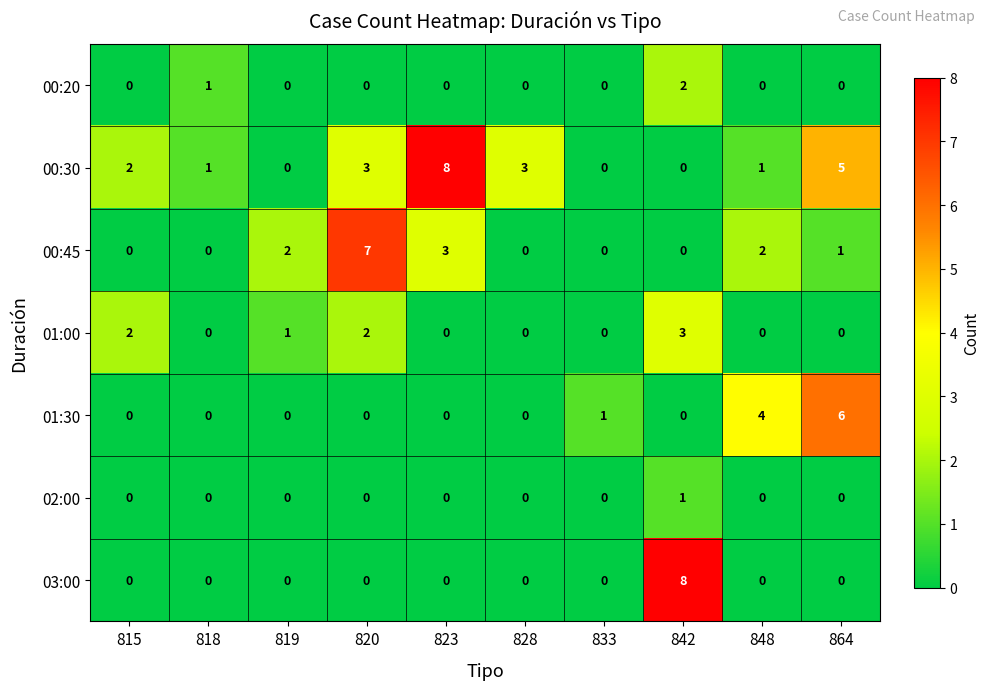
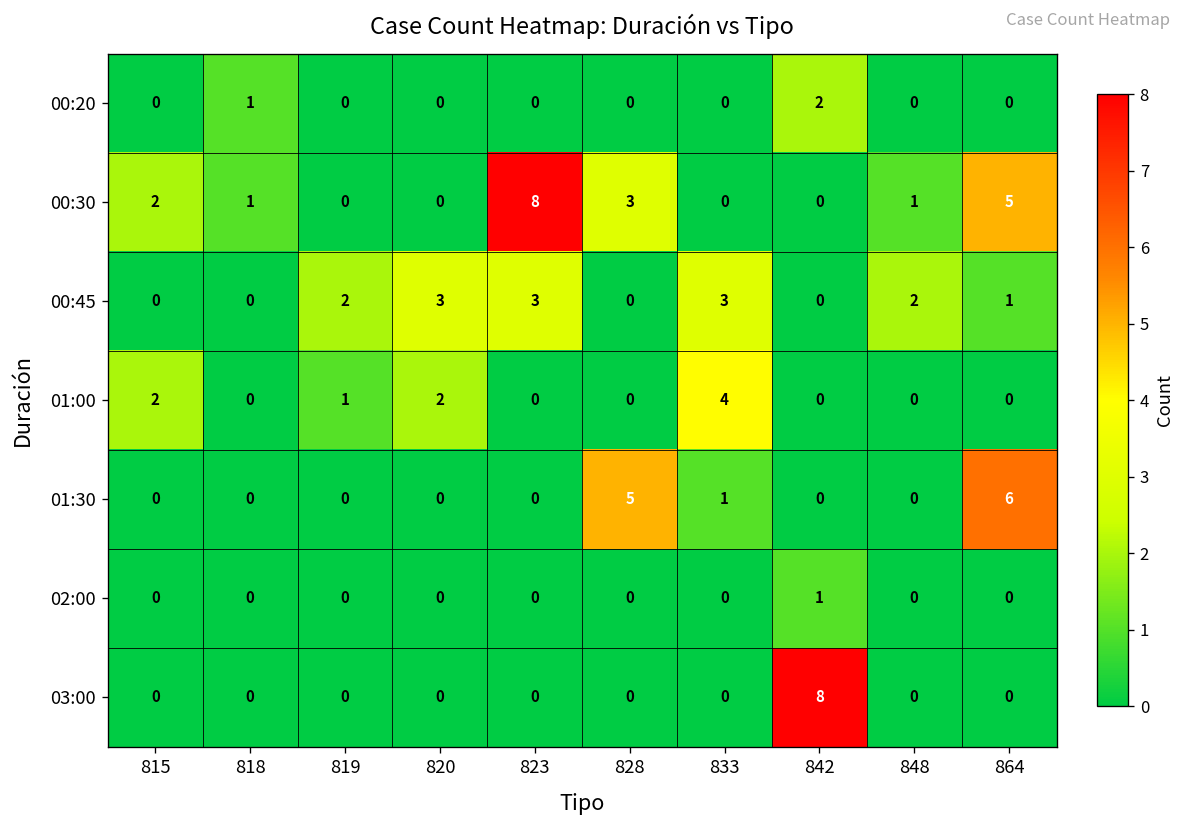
  {
    "00:20": {
      "815": 0,
      "818": 1,
      "819": 0,
      "820": 0,
      "823": 0,
      "828": 0,
      "833": 0,
      "842": 2,
      "848": 0,
      "864": 0
    },
    "00:30": {
      "815": 2,
      "818": 1,
      "819": 0,
-     "820": 3,
+     "820": 0,
      "823": 8,
      "828": 3,
      "833": 0,
      "842": 0,
      "848": 1,
      "864": 5
    },
    "00:45": {
      "815": 0,
      "818": 0,
      "819": 2,
-     "820": 7,
+     "820": 3,
      "823": 3,
      "828": 0,
-     "833": 0,
+     "833": 3,
      "842": 0,
      "848": 2,
      "864": 1
    },
    "01:00": {
      "815": 2,
      "818": 0,
      "819": 1,
      "820": 2,
      "823": 0,
      "828": 0,
-     "833": 0,
-     "842": 3,
+     "833": 4,
+     "842": 0,
      "848": 0,
      "864": 0
    },
    "01:30": {
      "815": 0,
      "818": 0,
      "819": 0,
      "820": 0,
      "823": 0,
-     "828": 0,
+     "828": 5,
      "833": 1,
      "842": 0,
-     "848": 4,
+     "848": 0,
      "864": 6
    },
    "02:00": {
      "815": 0,
      "818": 0,
      "819": 0,
      "820": 0,
      "823": 0,
      "828": 0,
      "833": 0,
      "842": 1,
      "848": 0,
      "864": 0
    },
    "03:00": {
      "815": 0,
      "818": 0,
      "819": 0,
      "820": 0,
      "823": 0,
      "828": 0,
      "833": 0,
      "842": 8,
      "848": 0,
      "864": 0
    }
  }
